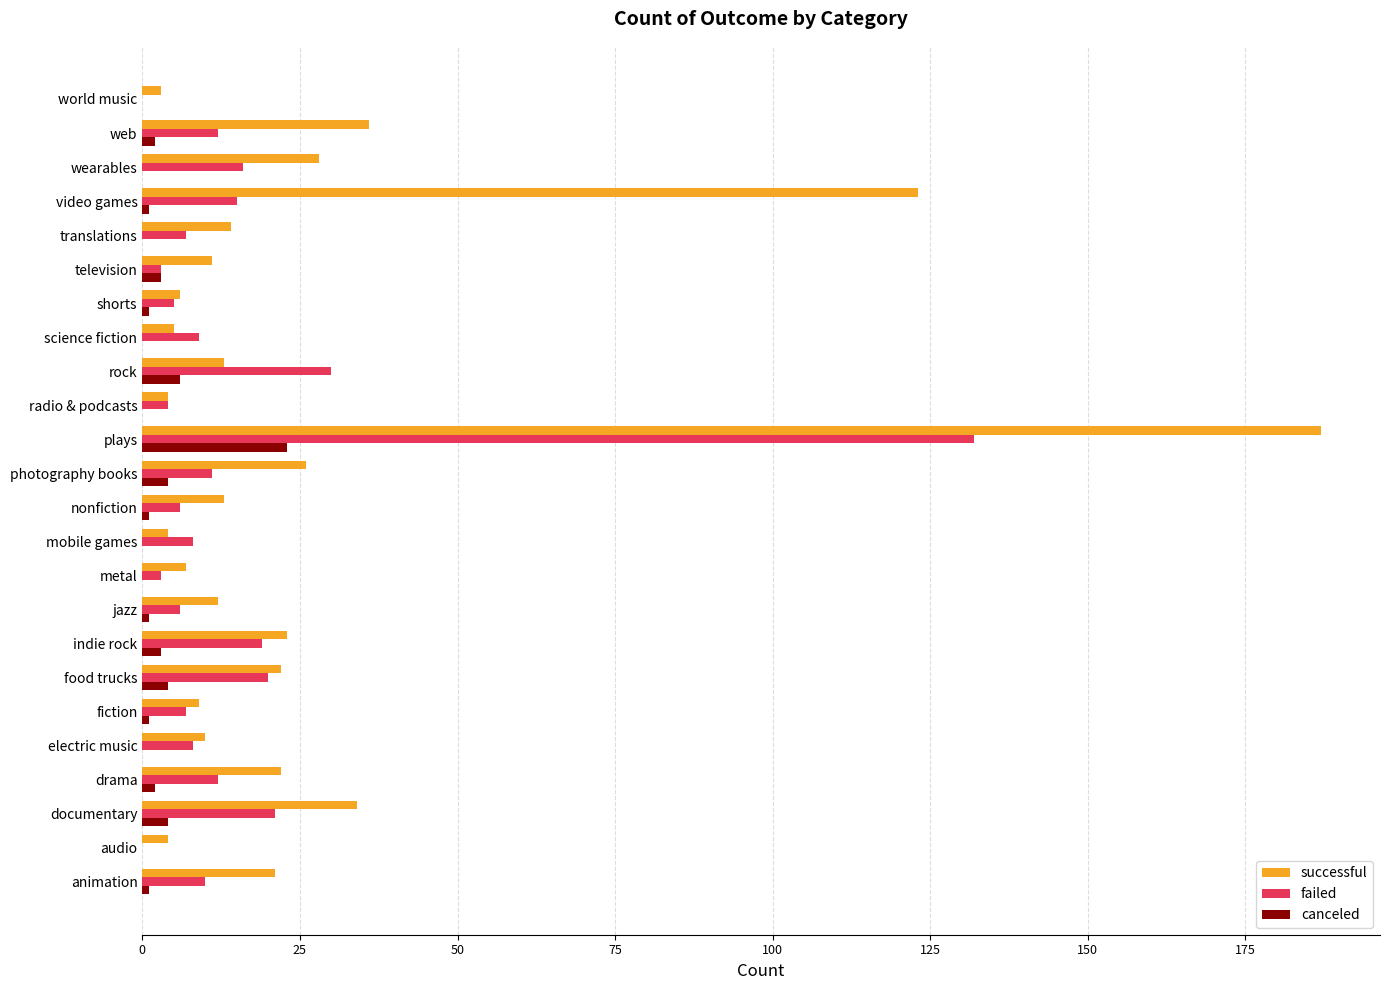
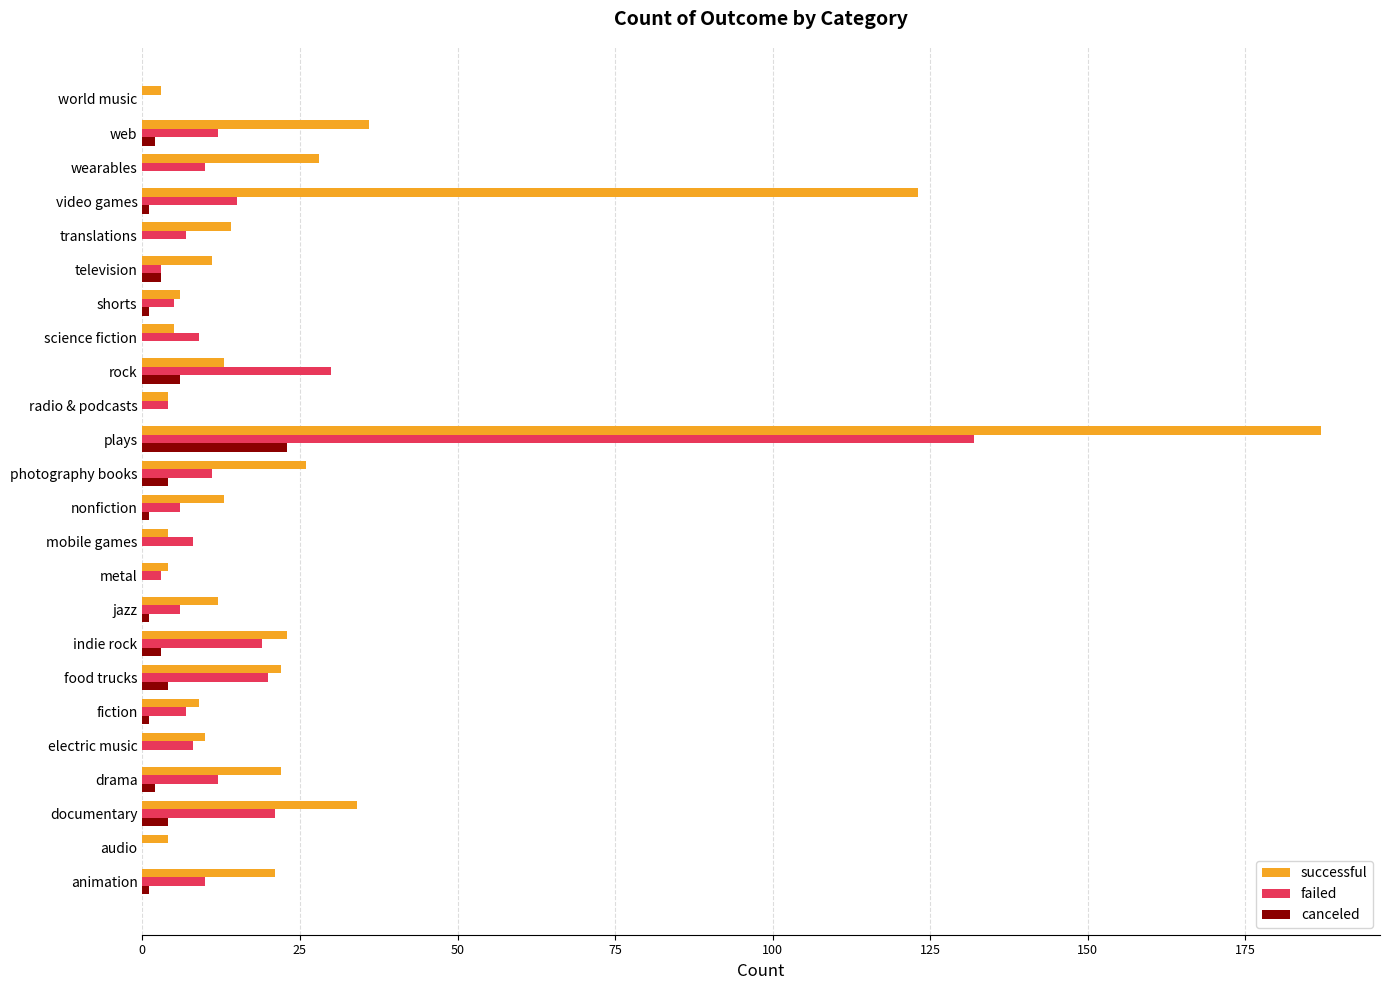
  {
    "successful": {
      "world music": 3,
      "web": 36,
      "wearables": 28,
      "video games": 123,
      "translations": 14,
      "television": 11,
      "shorts": 6,
      "science fiction": 5,
      "rock": 13,
      "radio & podcasts": 4,
      "plays": 187,
      "photography books": 26,
      "nonfiction": 13,
      "mobile games": 4,
-     "metal": 7,
+     "metal": 4,
      "jazz": 12,
      "indie rock": 23,
      "food trucks": 22,
      "fiction": 9,
      "electric music": 10,
      "drama": 22,
      "documentary": 34,
      "audio": 4,
      "animation": 21
    },
    "failed": {
      "world music": 0,
      "web": 12,
-     "wearables": 16,
+     "wearables": 10,
      "video games": 15,
      "translations": 7,
      "television": 3,
      "shorts": 5,
      "science fiction": 9,
      "rock": 30,
      "radio & podcasts": 4,
      "plays": 132,
      "photography books": 11,
      "nonfiction": 6,
      "mobile games": 8,
      "metal": 3,
      "jazz": 6,
      "indie rock": 19,
      "food trucks": 20,
      "fiction": 7,
      "electric music": 8,
      "drama": 12,
      "documentary": 21,
      "audio": 0,
      "animation": 10
    },
    "canceled": {
      "world music": 0,
      "web": 2,
      "wearables": 0,
      "video games": 1,
      "translations": 0,
      "television": 3,
      "shorts": 1,
      "science fiction": 0,
      "rock": 6,
      "radio & podcasts": 0,
      "plays": 23,
      "photography books": 4,
      "nonfiction": 1,
      "mobile games": 0,
      "metal": 0,
      "jazz": 1,
      "indie rock": 3,
      "food trucks": 4,
      "fiction": 1,
      "electric music": 0,
      "drama": 2,
      "documentary": 4,
      "audio": 0,
      "animation": 1
    }
  }
